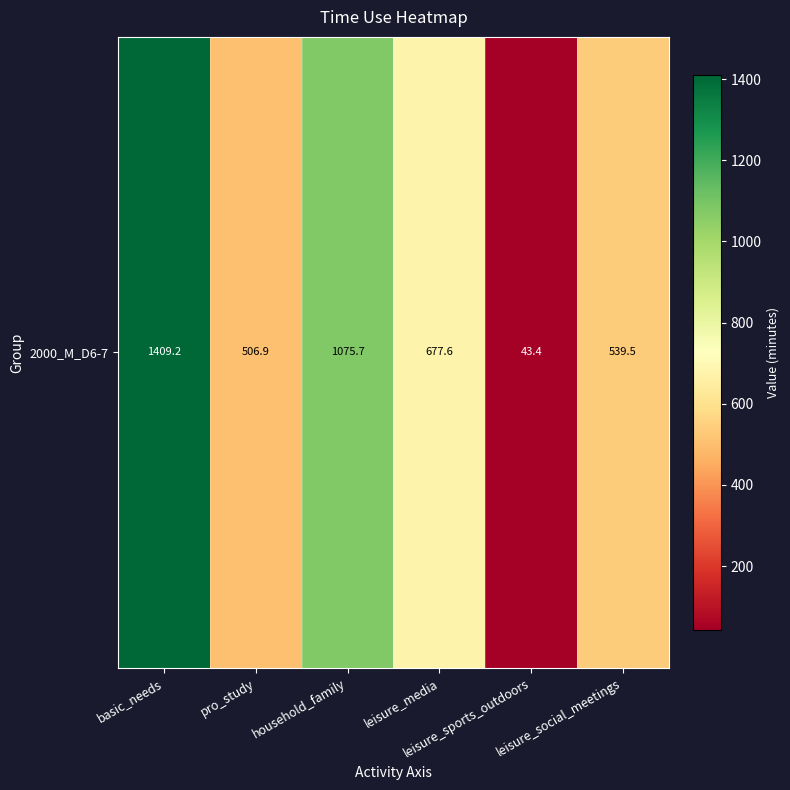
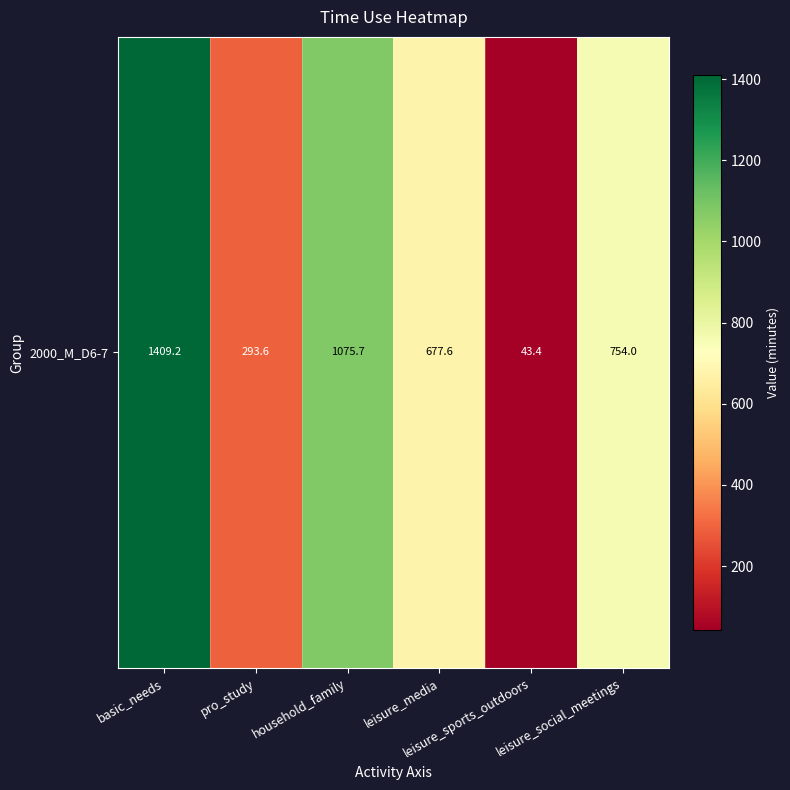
  {
    "2000_M_D6-7": {
      "basic_needs": 1409.2,
-     "pro_study": 506.9,
+     "pro_study": 293.6,
      "household_family": 1075.7,
      "leisure_media": 677.6,
      "leisure_sports_outdoors": 43.4,
-     "leisure_social_meetings": 539.5
+     "leisure_social_meetings": 754.0
    }
  }
